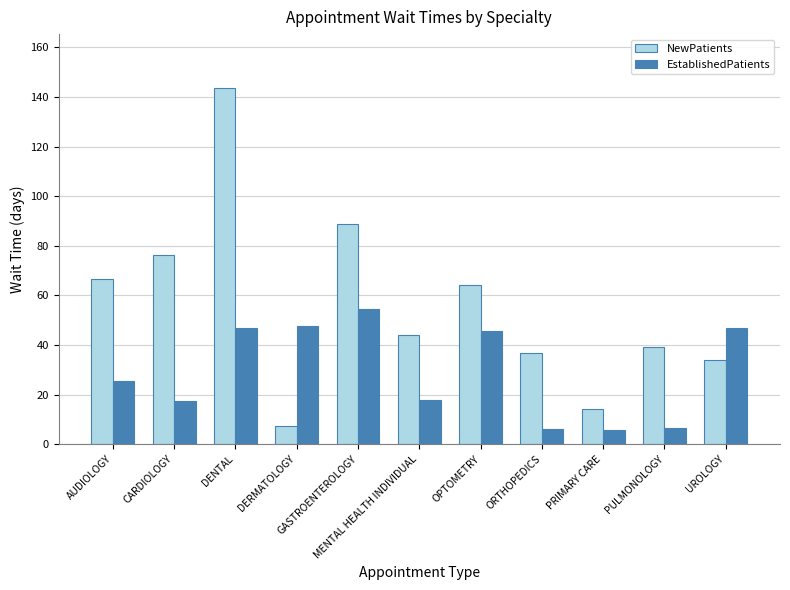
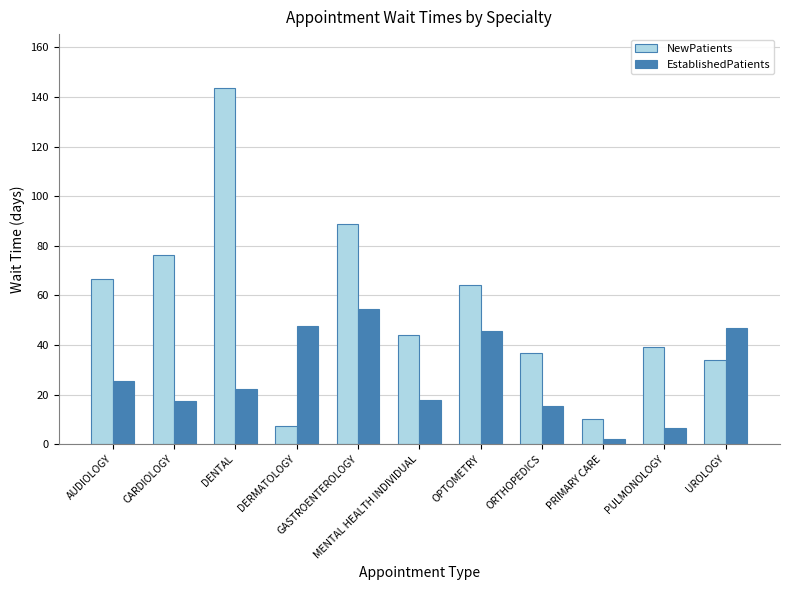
  {
    "NewPatients": {
      "AUDIOLOGY": 67,
      "CARDIOLOGY": 76,
      "DENTAL": 144,
      "DERMATOLOGY": 8,
      "GASTROENTEROLOGY": 89,
      "MENTAL HEALTH INDIVIDUAL": 44,
      "OPTOMETRY": 64,
      "ORTHOPEDICS": 37,
-     "PRIMARY CARE": 14,
+     "PRIMARY CARE": 10,
      "PULMONOLOGY": 39,
      "UROLOGY": 34
    },
    "EstablishedPatients": {
      "AUDIOLOGY": 25,
      "CARDIOLOGY": 18,
-     "DENTAL": 47,
+     "DENTAL": 22,
      "DERMATOLOGY": 48,
      "GASTROENTEROLOGY": 54,
      "MENTAL HEALTH INDIVIDUAL": 18,
      "OPTOMETRY": 46,
-     "ORTHOPEDICS": 6,
-     "PRIMARY CARE": 6,
+     "ORTHOPEDICS": 15,
+     "PRIMARY CARE": 2,
      "PULMONOLOGY": 6,
      "UROLOGY": 47
    }
  }
